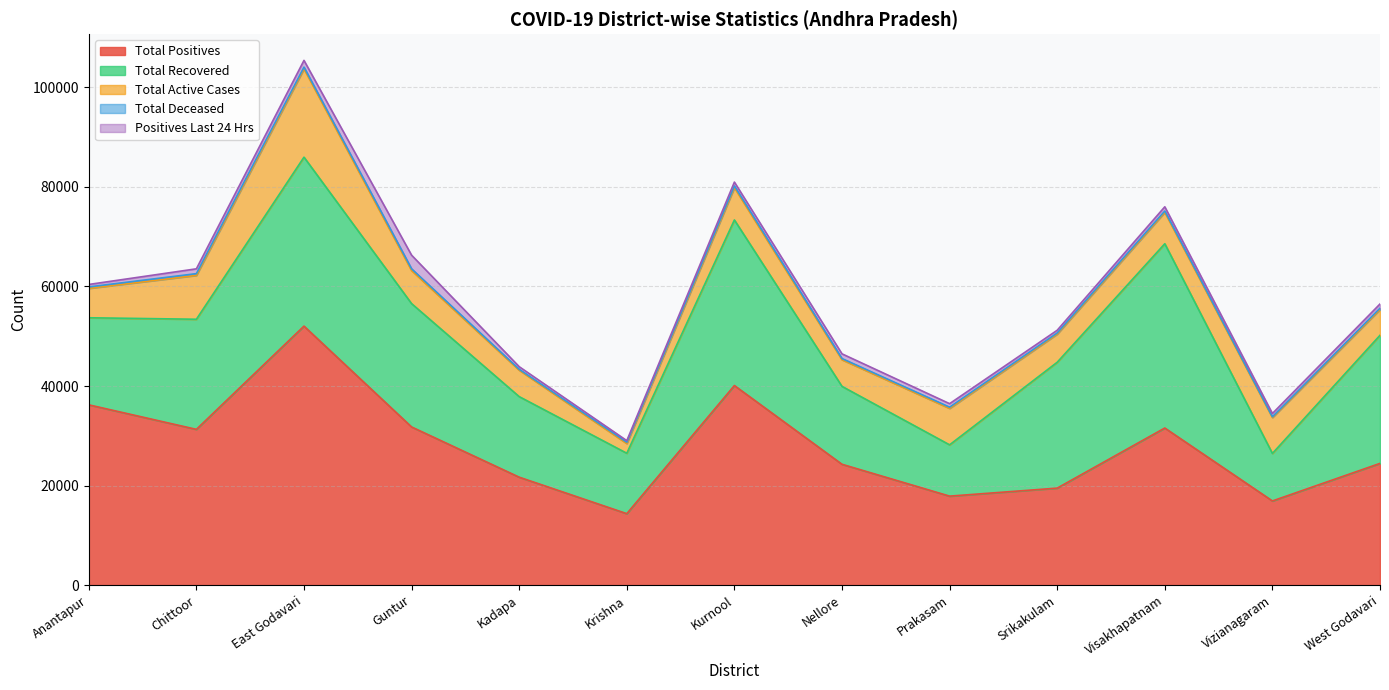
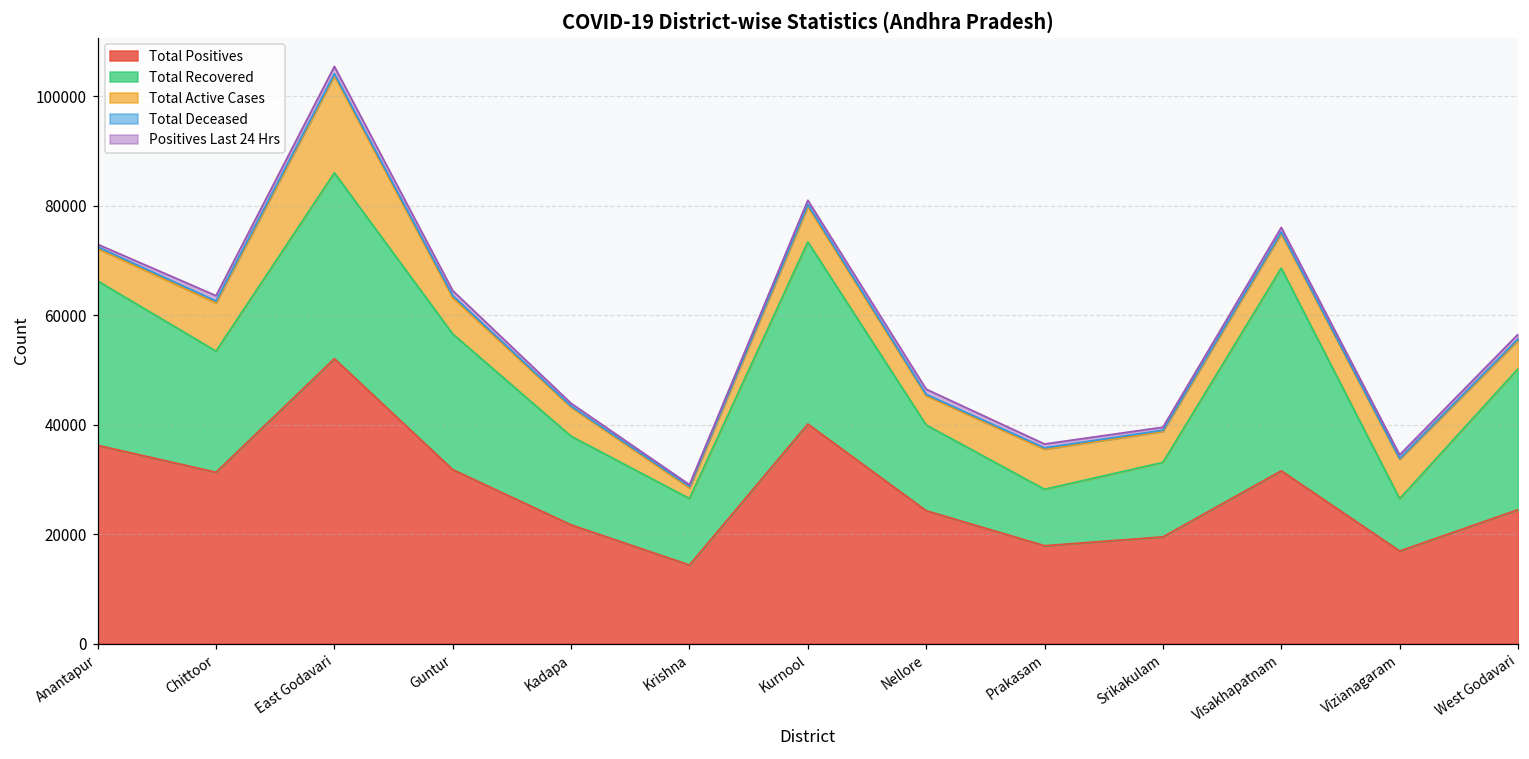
  {
    "Total Positives": {
      "Anantapur": 36000,
      "Chittoor": 31000,
      "East Godavari": 52000,
      "Guntur": 32000,
      "Kadapa": 22000,
      "Krishna": 14000,
      "Kurnool": 40000,
      "Nellore": 24000,
      "Prakasam": 18000,
      "Srikakulam": 19000,
      "Visakhapatnam": 32000,
      "Vizianagaram": 17000,
      "West Godavari": 24000
    },
    "Total Recovered": {
-     "Anantapur": 17000,
+     "Anantapur": 30000,
      "Chittoor": 22000,
      "East Godavari": 34000,
      "Guntur": 25000,
      "Kadapa": 16000,
      "Krishna": 12000,
      "Kurnool": 33000,
      "Nellore": 16000,
      "Prakasam": 10000,
-     "Srikakulam": 25000,
+     "Srikakulam": 14000,
      "Visakhapatnam": 37000,
      "Vizianagaram": 10000,
      "West Godavari": 26000
    },
    "Positives Last 24 Hrs": {
      "Chittoor": 1000,
      "East Godavari": 1000,
-     "Guntur": 3000,
+     "Guntur": 1000,
      "Kadapa": 1000,
      "Kurnool": 1000,
      "Nellore": 1000,
      "Prakasam": 1000,
      "Srikakulam": 1000,
      "Visakhapatnam": 1000,
      "Vizianagaram": 1000,
      "West Godavari": 1000
    }
  }
